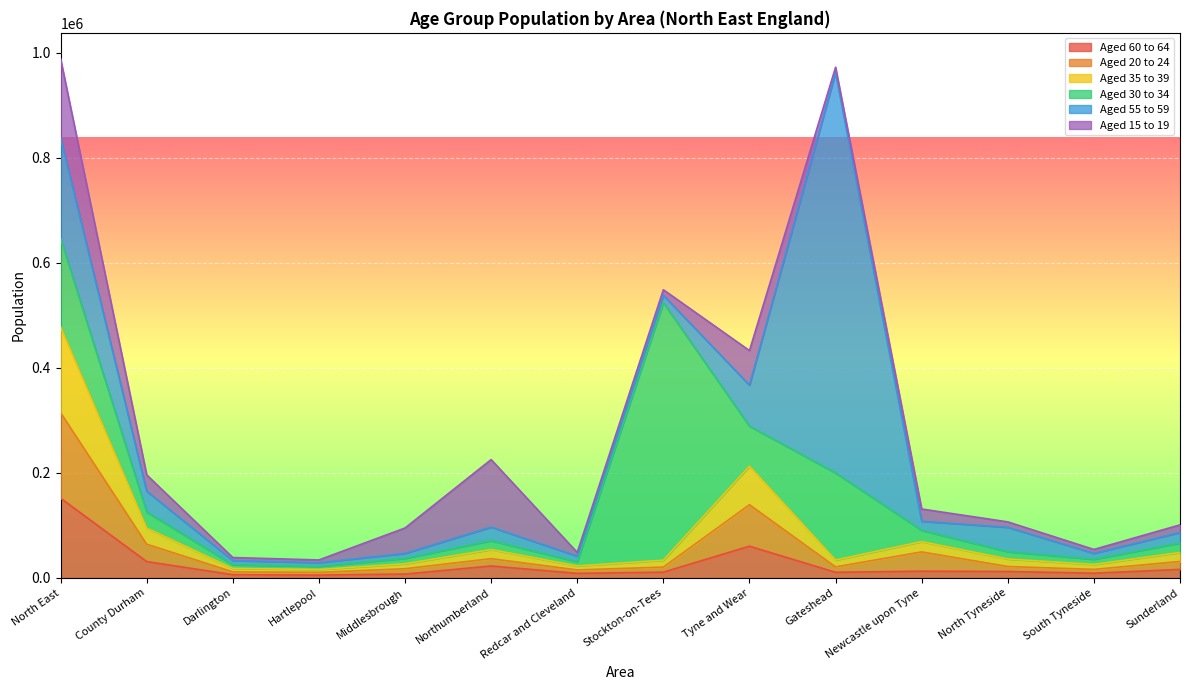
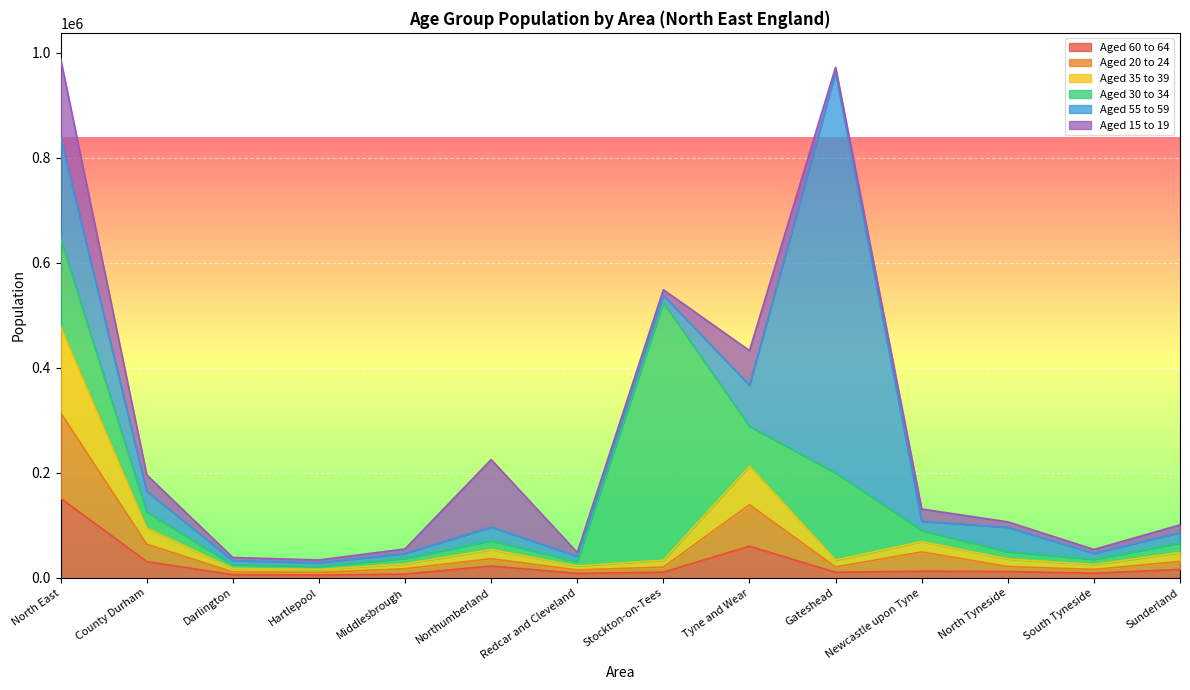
  {
    "Aged 35 to 39": {
      "North East": 160000,
      "County Durham": 30000,
      "Darlington": 10000,
      "Hartlepool": 10000,
      "Middlesbrough": 10000,
      "Northumberland": 20000,
      "Redcar and Cleveland": 10000,
      "Stockton-on-Tees": 10000,
      "Tyne and Wear": 70000,
      "Gateshead": 10000,
      "Newcastle upon Tyne": 20000,
      "North Tyneside": 10000,
      "South Tyneside": 10000,
      "Sunderland": 20000
    },
    "Aged 30 to 34": {
      "North East": 170000,
      "County Durham": 30000,
      "Darlington": 10000,
      "Hartlepool": 10000,
      "Middlesbrough": 10000,
      "Northumberland": 20000,
      "Redcar and Cleveland": 10000,
      "Stockton-on-Tees": 490000,
      "Tyne and Wear": 80000,
      "Gateshead": 170000,
      "Newcastle upon Tyne": 20000,
      "North Tyneside": 10000,
      "South Tyneside": 10000,
      "Sunderland": 20000
    },
    "Aged 55 to 59": {
      "North East": 190000,
      "County Durham": 40000,
      "Darlington": 10000,
      "Hartlepool": 10000,
      "Middlesbrough": 10000,
      "Northumberland": 30000,
      "Redcar and Cleveland": 10000,
      "Stockton-on-Tees": 10000,
      "Tyne and Wear": 80000,
      "Gateshead": 760000,
      "Newcastle upon Tyne": 20000,
      "North Tyneside": 50000,
      "South Tyneside": 10000,
      "Sunderland": 20000
    },
    "Aged 15 to 19": {
      "North East": 150000,
      "County Durham": 30000,
      "Darlington": 10000,
      "Hartlepool": 10000,
-     "Middlesbrough": 50000,
+     "Middlesbrough": 10000,
      "Northumberland": 130000,
      "Redcar and Cleveland": 10000,
      "Stockton-on-Tees": 10000,
      "Tyne and Wear": 70000,
      "Gateshead": 10000,
      "Newcastle upon Tyne": 20000,
      "North Tyneside": 10000,
      "South Tyneside": 10000,
      "Sunderland": 10000
    }
  }
